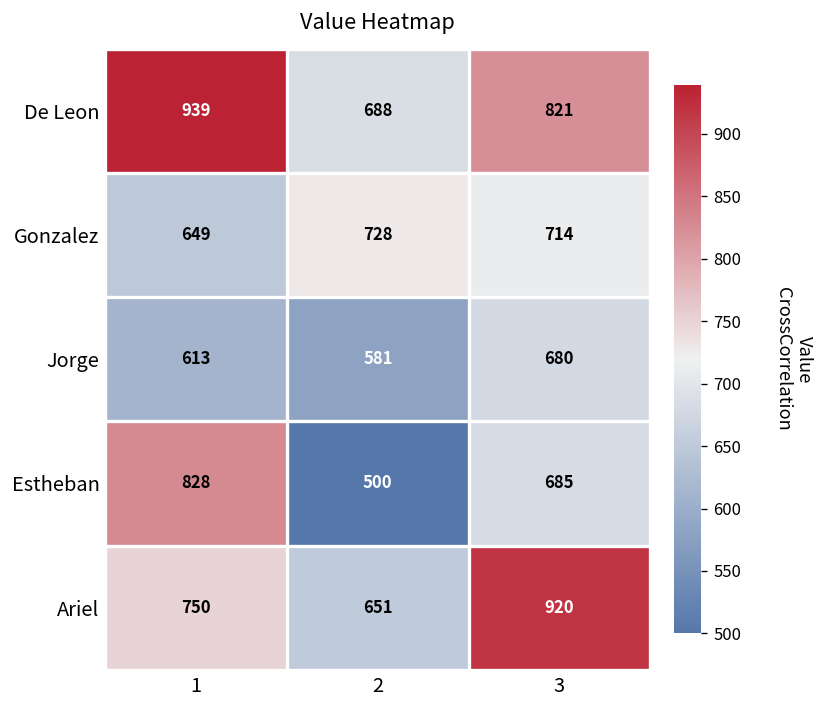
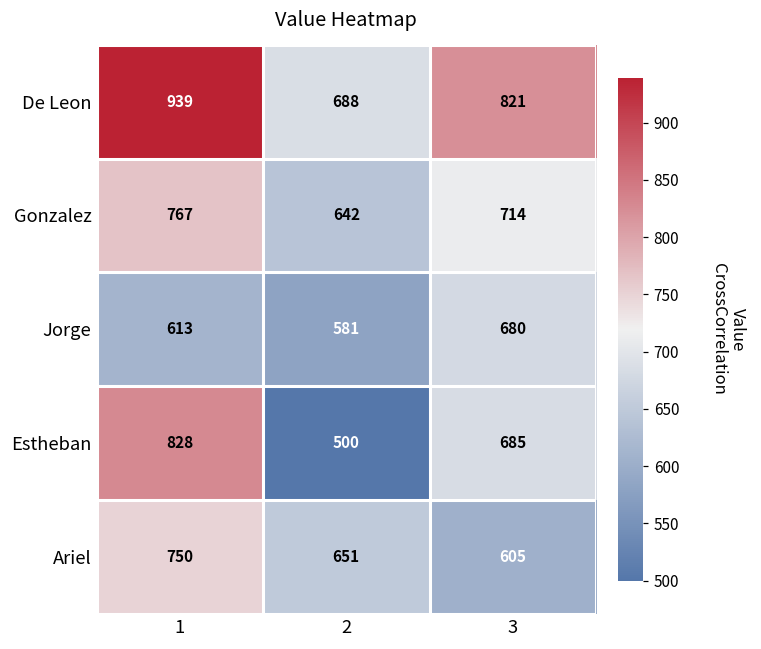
  {
    "De Leon": {
      "1": 939,
      "2": 688,
      "3": 821
    },
    "Gonzalez": {
-     "1": 649,
-     "2": 728,
+     "1": 767,
+     "2": 642,
      "3": 714
    },
    "Jorge": {
      "1": 613,
      "2": 581,
      "3": 680
    },
    "Estheban": {
      "1": 828,
      "2": 500,
      "3": 685
    },
    "Ariel": {
      "1": 750,
      "2": 651,
-     "3": 920
+     "3": 605
    }
  }
